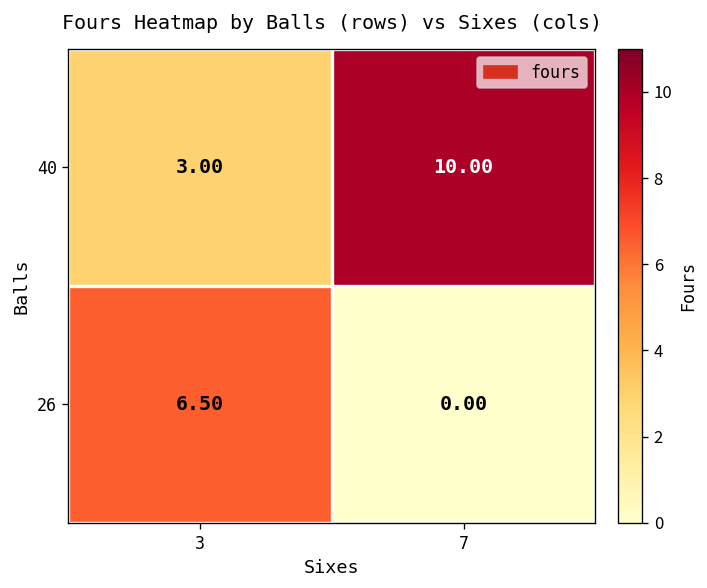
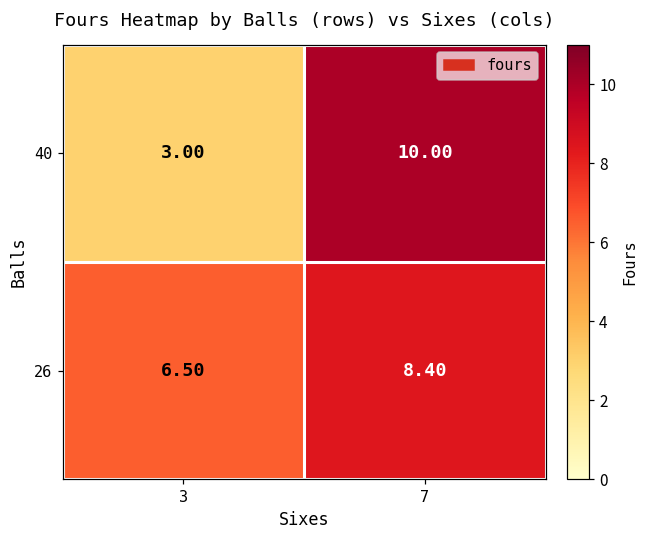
  {
    "40": {
      "3": 3.00,
      "7": 10.00
    },
    "26": {
      "3": 6.50,
-     "7": 0.00
+     "7": 8.40
    }
  }
